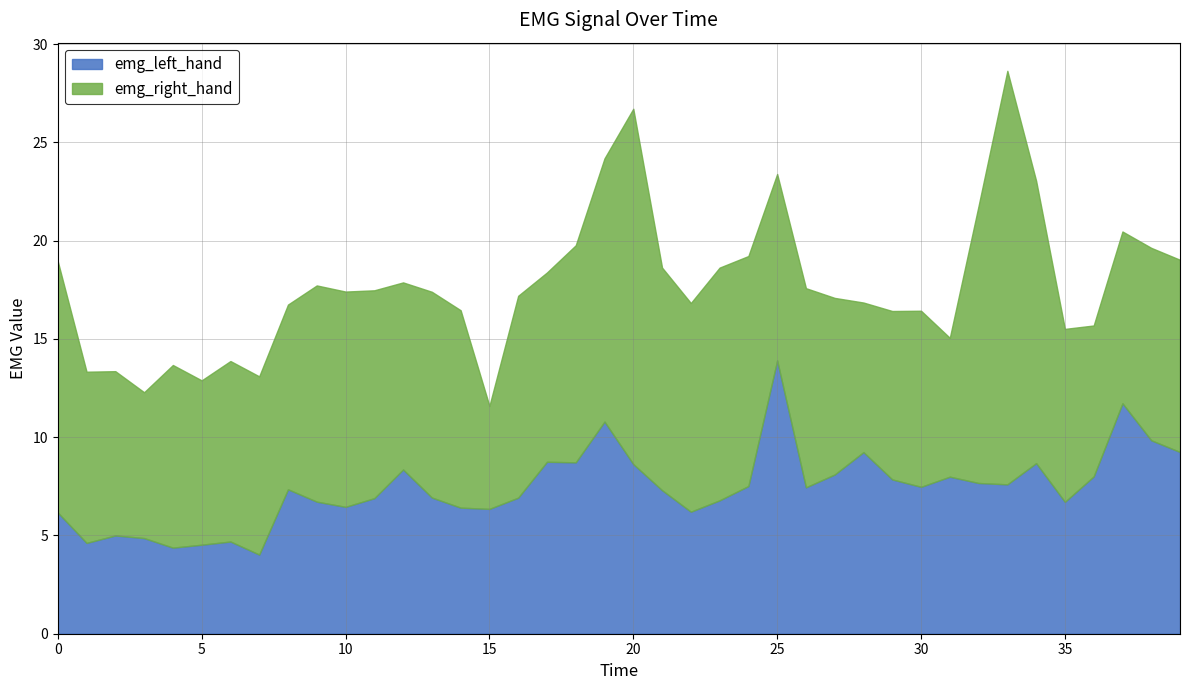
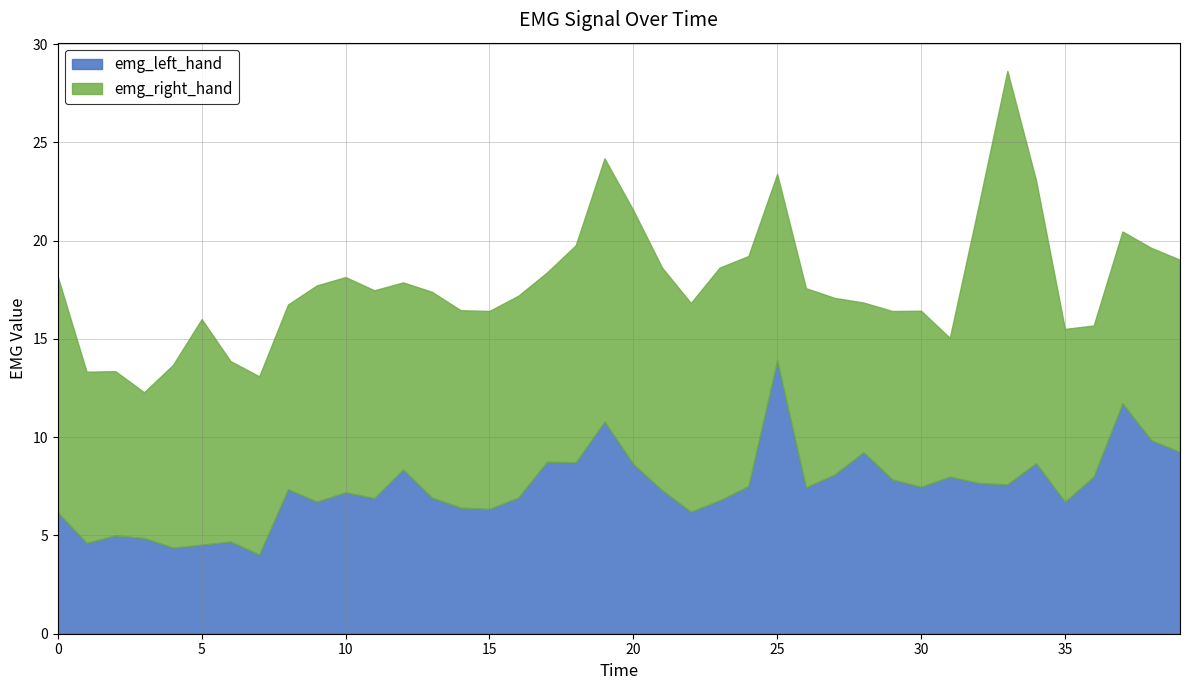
  {
    "emg_left_hand": {
      "0": 6.2,
      "5": 4.5,
-     "10": 6.5,
+     "10": 7.2,
      "15": 6.4,
      "20": 8.6,
      "25": 13.9,
      "30": 7.5,
      "35": 6.7
    },
    "emg_right_hand": {
-     "0": 12.8,
-     "5": 8.4,
+     "0": 12.0,
+     "5": 11.5,
      "10": 11.0,
-     "15": 5.2,
-     "20": 18.1,
+     "15": 10.1,
+     "20": 12.9,
      "25": 9.5,
      "30": 9.0,
      "35": 8.8
    }
  }
